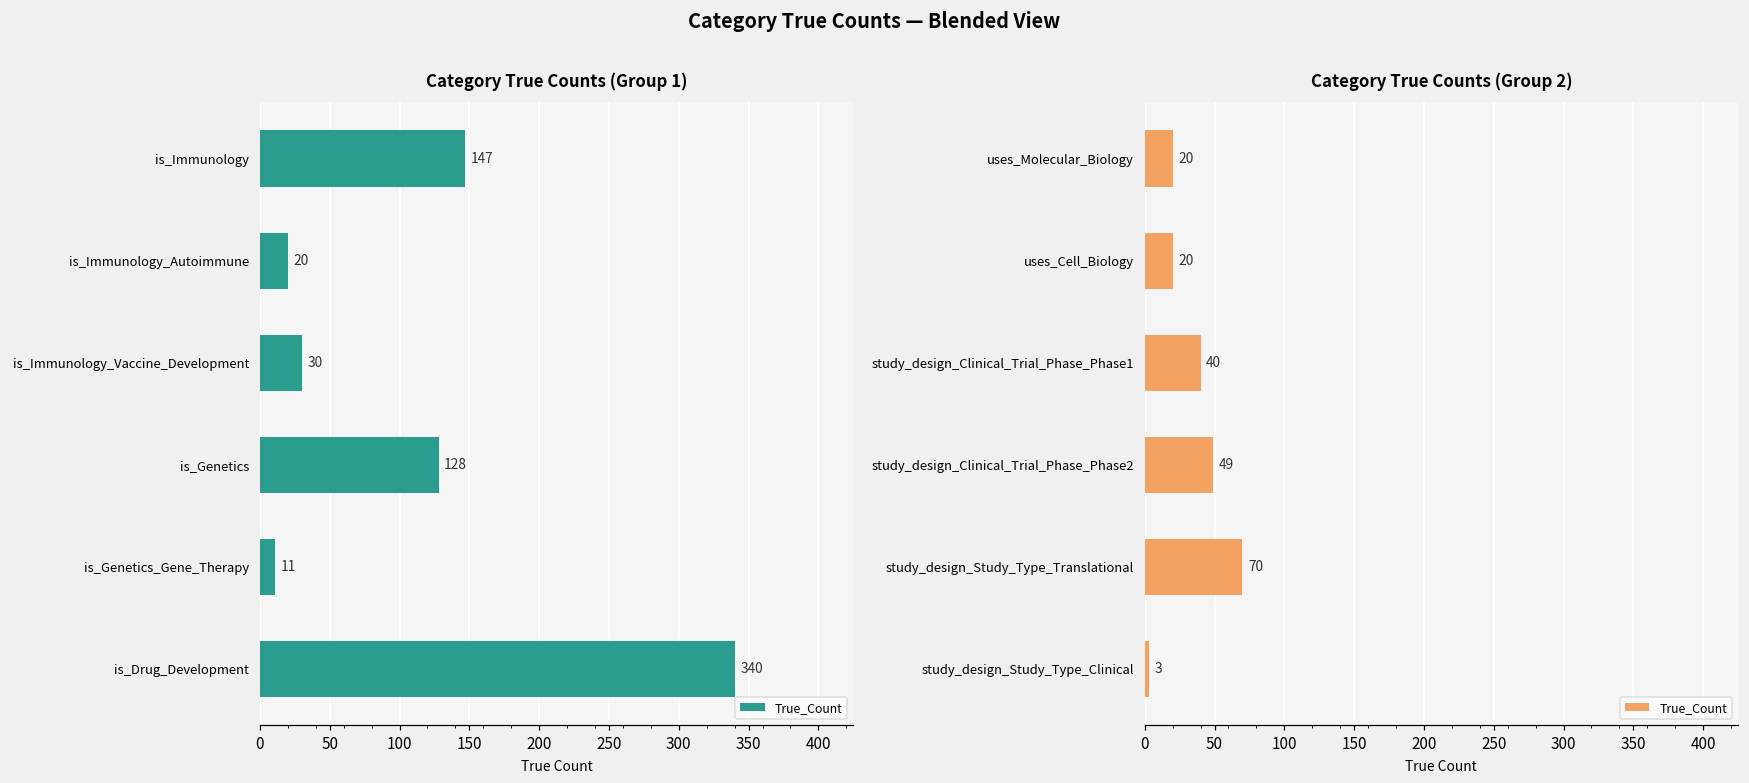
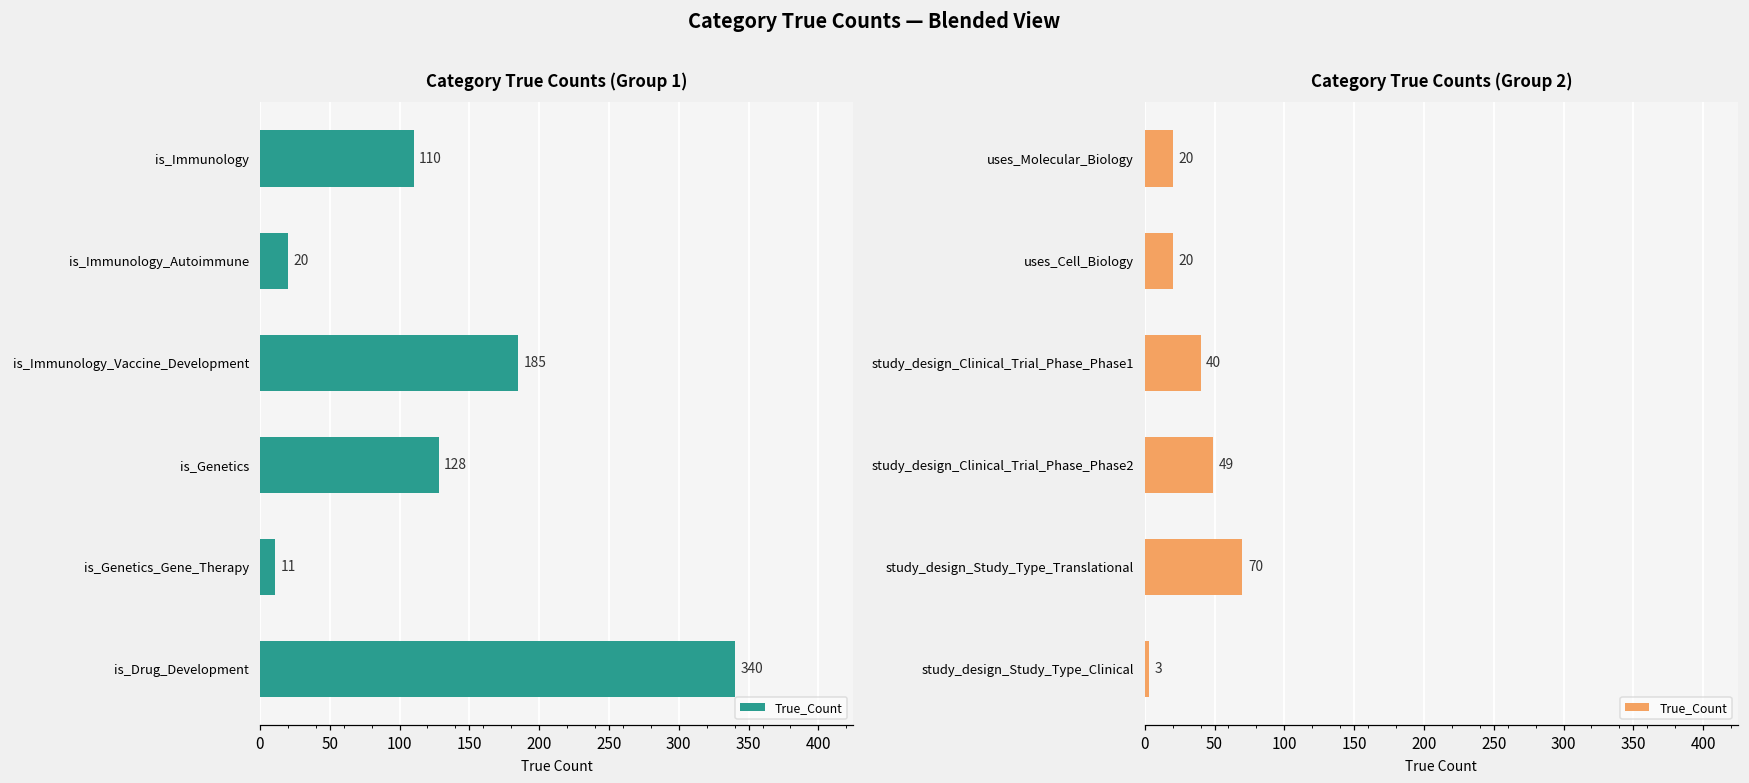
  {
    "Category True Counts (Group 1)": {
-     "is_Immunology": 147,
+     "is_Immunology": 110,
      "is_Immunology_Autoimmune": 20,
-     "is_Immunology_Vaccine_Development": 30,
+     "is_Immunology_Vaccine_Development": 185,
      "is_Genetics": 128,
      "is_Genetics_Gene_Therapy": 11,
      "is_Drug_Development": 340
    },
    "Category True Counts (Group 2)": {
      "uses_Molecular_Biology": 20,
      "uses_Cell_Biology": 20,
      "study_design_Clinical_Trial_Phase_Phase1": 40,
      "study_design_Clinical_Trial_Phase_Phase2": 49,
      "study_design_Study_Type_Translational": 70,
      "study_design_Study_Type_Clinical": 3
    }
  }
